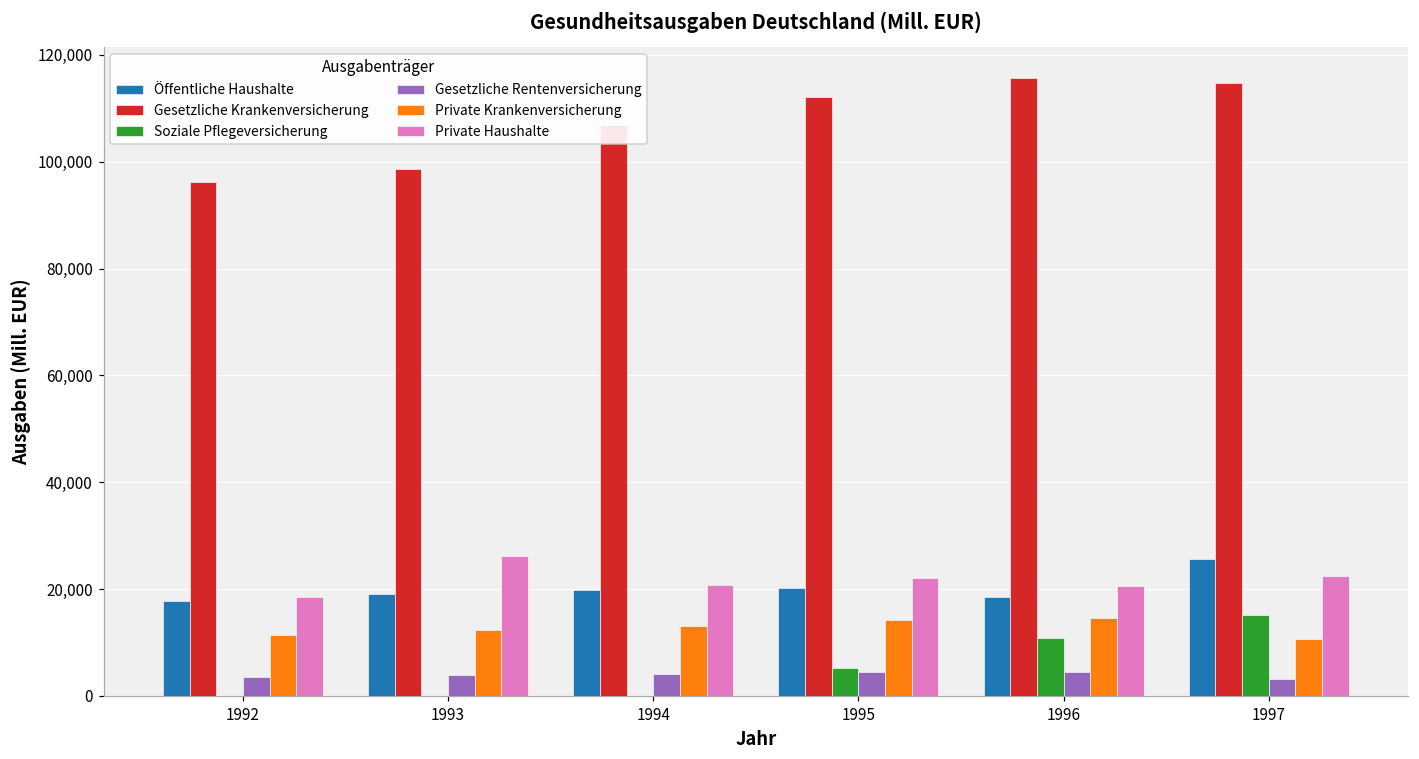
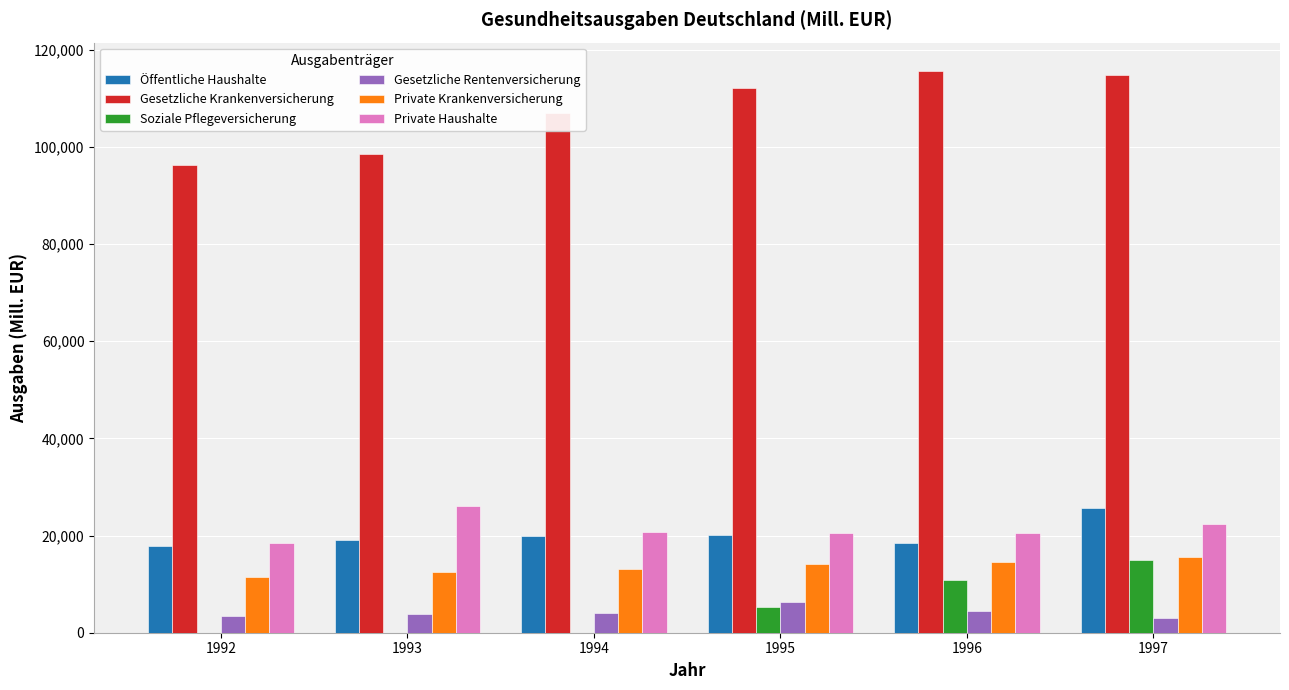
  {
    "Öffentliche Haushalte": {
      "1992": "18,000",
      "1993": "19,000",
      "1994": "20,000",
      "1995": "20,000",
      "1996": "18,000",
      "1997": "26,000"
    },
    "Gesetzliche Krankenversicherung": {
      "1992": "96,000",
      "1993": "99,000",
      "1995": "112,000",
      "1996": "116,000",
      "1997": "115,000"
    },
    "Soziale Pflegeversicherung": {
      "1992": "0",
      "1993": "0",
      "1994": "0",
      "1995": "5,000",
      "1996": "11,000",
      "1997": "15,000"
    },
    "Gesetzliche Rentenversicherung": {
      "1992": "4,000",
      "1993": "4,000",
      "1994": "4,000",
-     "1995": "4,000",
+     "1995": "6,000",
      "1996": "4,000",
      "1997": "3,000"
    },
    "Private Krankenversicherung": {
      "1992": "11,000",
      "1993": "12,000",
      "1994": "13,000",
      "1995": "14,000",
      "1996": "15,000",
-     "1997": "11,000"
+     "1997": "16,000"
    },
    "Private Haushalte": {
      "1992": "19,000",
      "1993": "26,000",
      "1994": "21,000",
-     "1995": "22,000",
+     "1995": "20,000",
      "1996": "21,000",
      "1997": "22,000"
    }
  }
